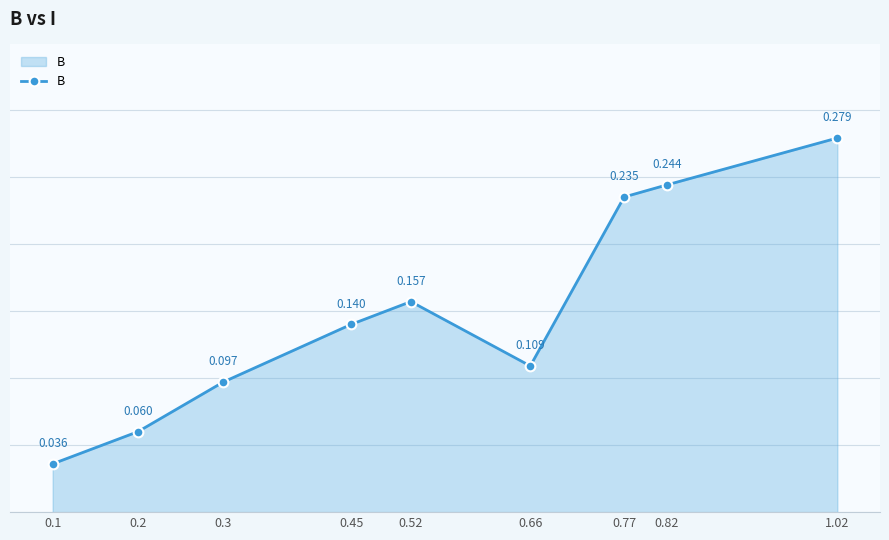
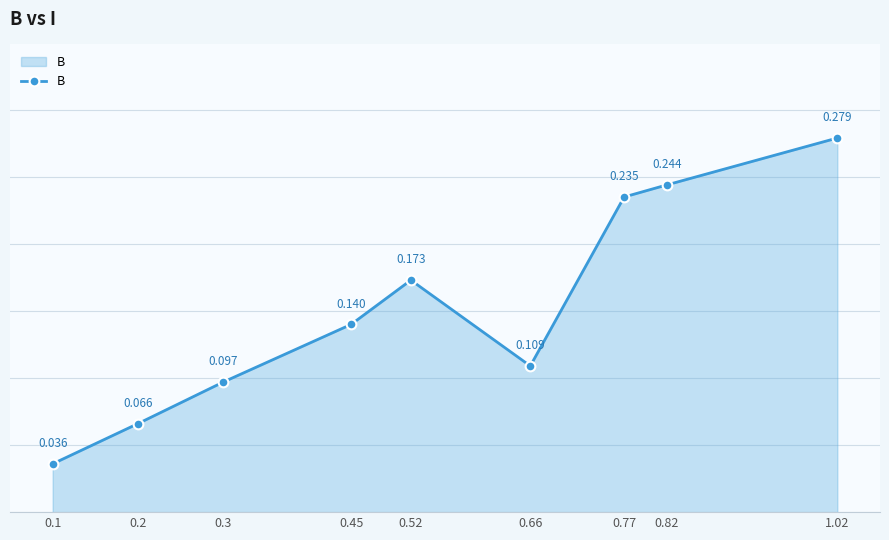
  {
    "0.1": 0.036,
-   "0.2": 0.060,
+   "0.2": 0.066,
    "0.3": 0.097,
    "0.45": 0.140,
-   "0.52": 0.157,
+   "0.52": 0.173,
    "0.66": 0.109,
    "0.77": 0.235,
    "0.82": 0.244,
    "1.02": 0.279
  }
